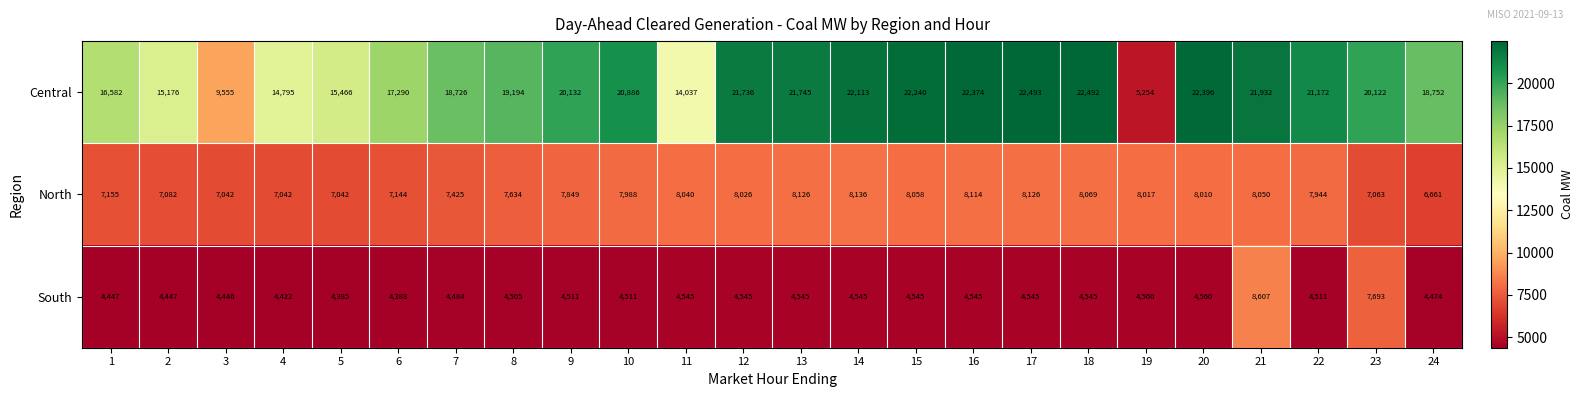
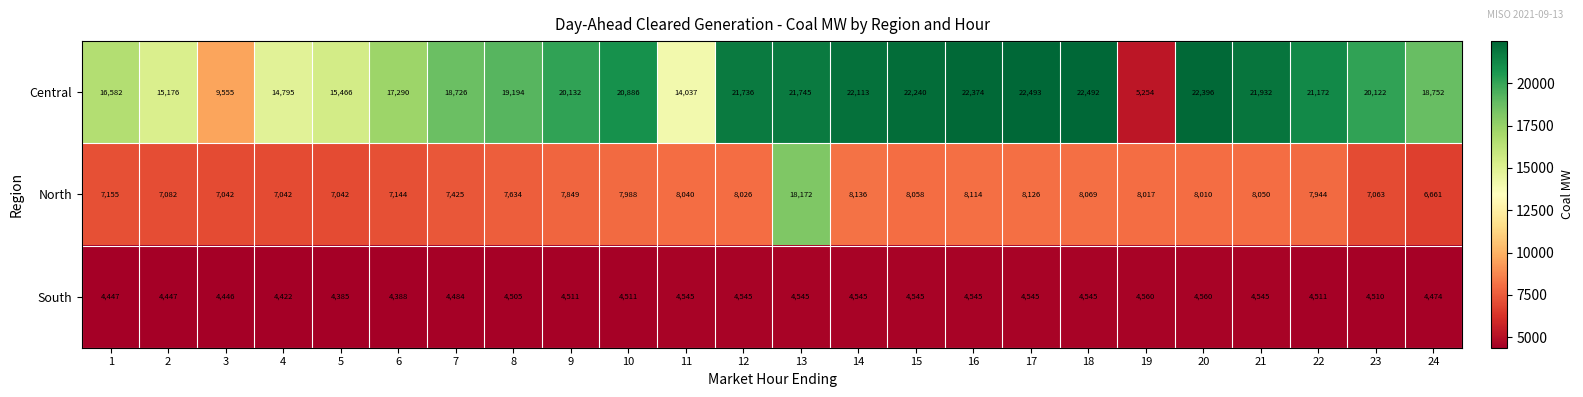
  {
    "Central": {
      "1": "16,582",
      "2": "15,176",
      "3": "9,555",
      "4": "14,795",
      "5": "15,466",
      "6": "17,290",
      "7": "18,726",
      "8": "19,194",
      "9": "20,132",
      "10": "20,886",
      "11": "14,037",
      "12": "21,736",
      "13": "21,745",
      "14": "22,113",
      "15": "22,240",
      "16": "22,374",
      "17": "22,493",
      "18": "22,492",
      "19": "5,254",
      "20": "22,396",
      "21": "21,932",
      "22": "21,172",
      "23": "20,122",
      "24": "18,752"
    },
    "North": {
      "1": "7,155",
      "2": "7,082",
      "3": "7,042",
      "4": "7,042",
      "5": "7,042",
      "6": "7,144",
      "7": "7,425",
      "8": "7,634",
      "9": "7,849",
      "10": "7,988",
      "11": "8,040",
      "12": "8,026",
-     "13": "8,126",
+     "13": "18,172",
      "14": "8,136",
      "15": "8,058",
      "16": "8,114",
      "17": "8,126",
      "18": "8,069",
      "19": "8,017",
      "20": "8,010",
      "21": "8,050",
      "22": "7,944",
      "23": "7,063",
      "24": "6,661"
    },
    "South": {
      "1": "4,447",
      "2": "4,447",
      "3": "4,446",
      "4": "4,422",
      "5": "4,385",
      "6": "4,388",
      "7": "4,484",
      "8": "4,505",
      "9": "4,511",
      "10": "4,511",
      "11": "4,545",
      "12": "4,545",
      "13": "4,545",
      "14": "4,545",
      "15": "4,545",
      "16": "4,545",
      "17": "4,545",
      "18": "4,545",
      "19": "4,560",
      "20": "4,560",
-     "21": "8,607",
+     "21": "4,545",
      "22": "4,511",
-     "23": "7,693",
+     "23": "4,510",
      "24": "4,474"
    }
  }
